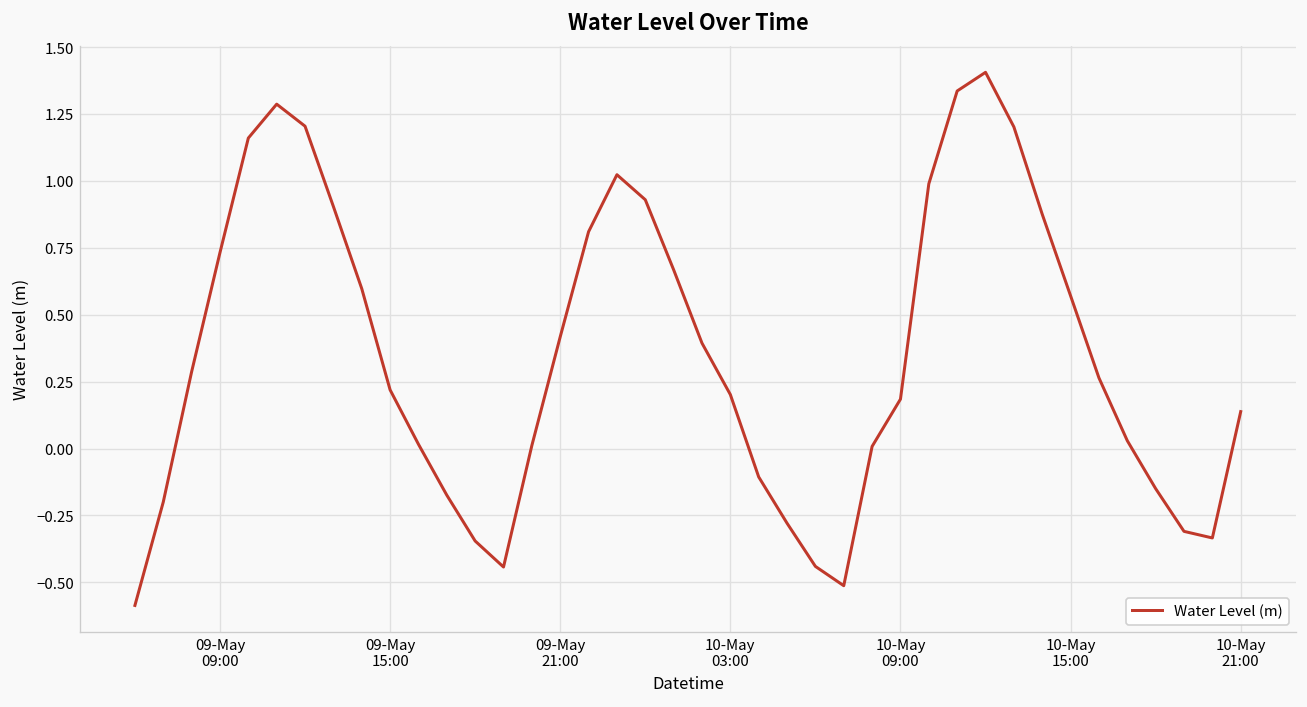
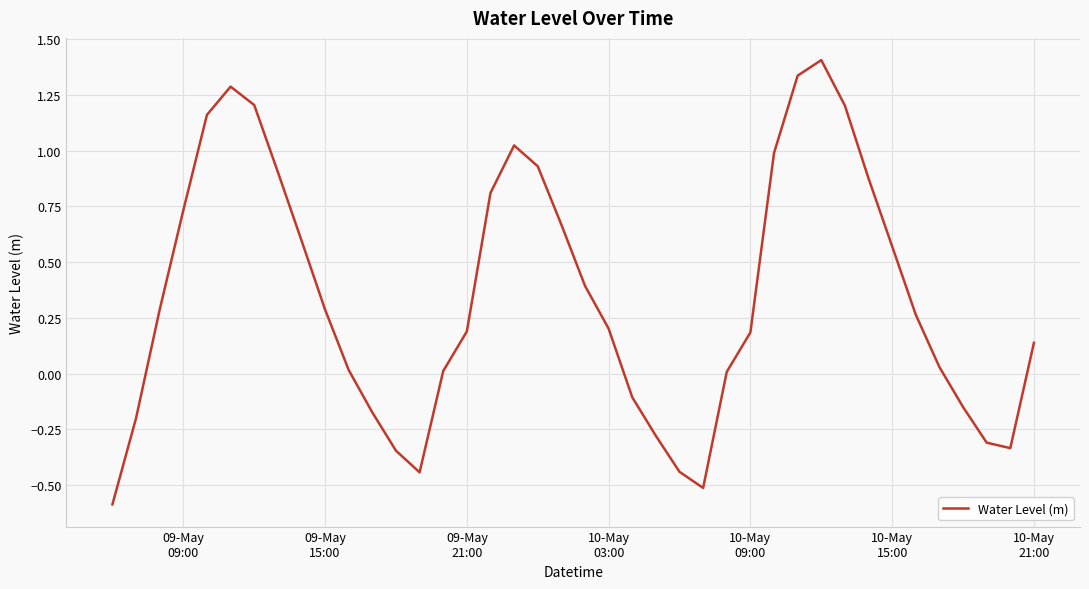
  {
    "09-May 09:00": 0.73,
-   "09-May 15:00": 0.22,
-   "09-May 21:00": 0.42,
+   "09-May 15:00": 0.29,
+   "09-May 21:00": 0.19,
    "10-May 03:00": 0.20,
    "10-May 09:00": 0.18,
    "10-May 15:00": 0.57,
    "10-May 21:00": 0.14
  }
